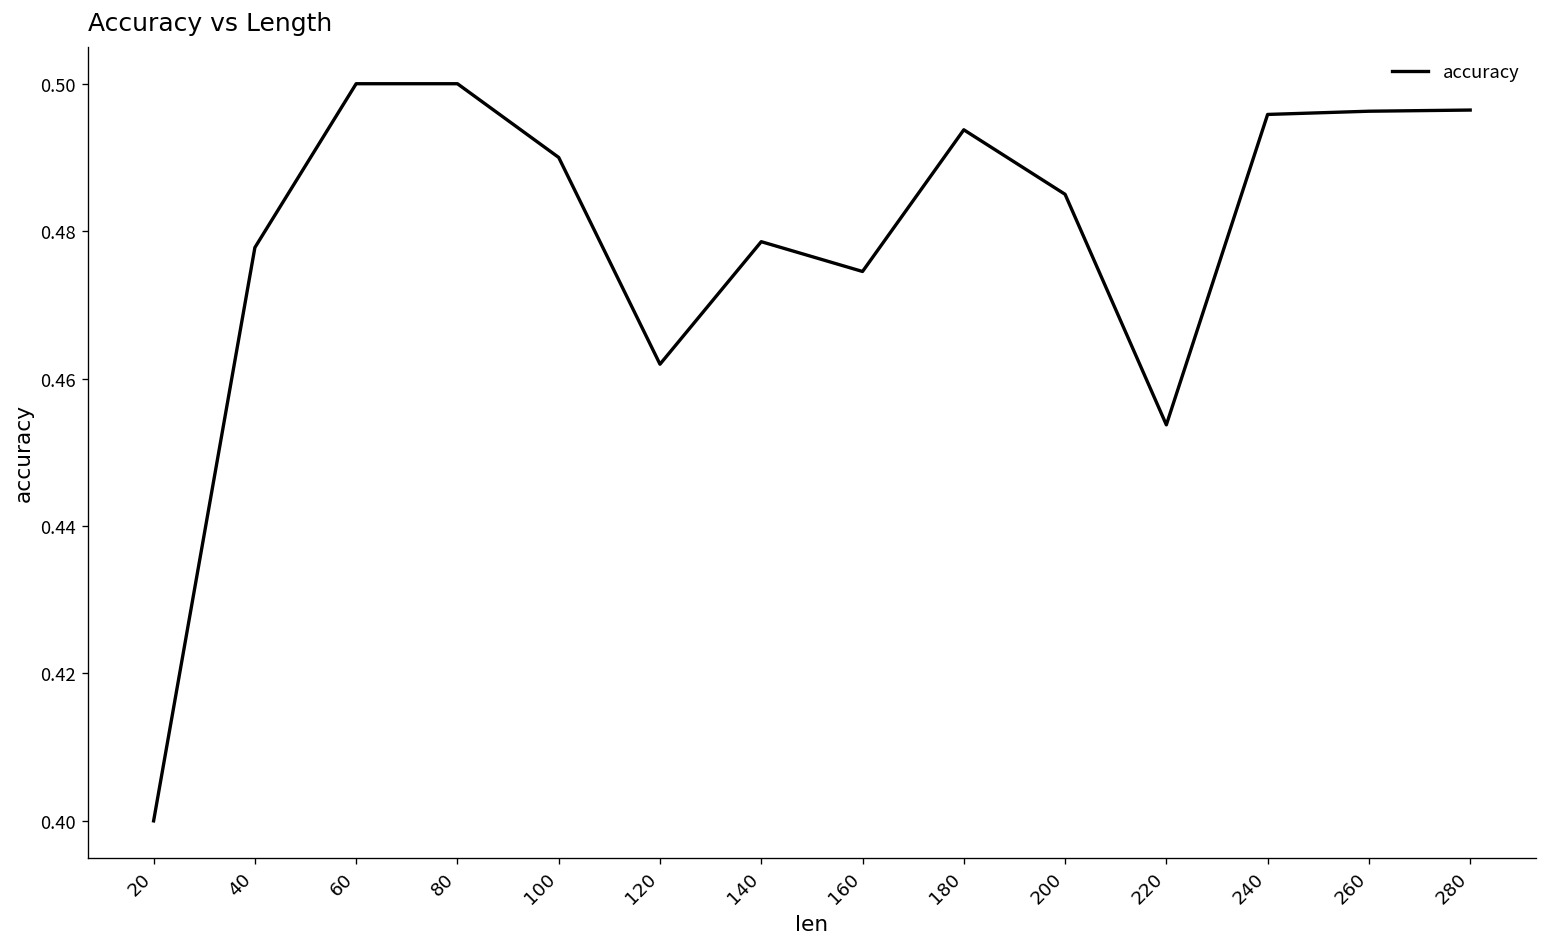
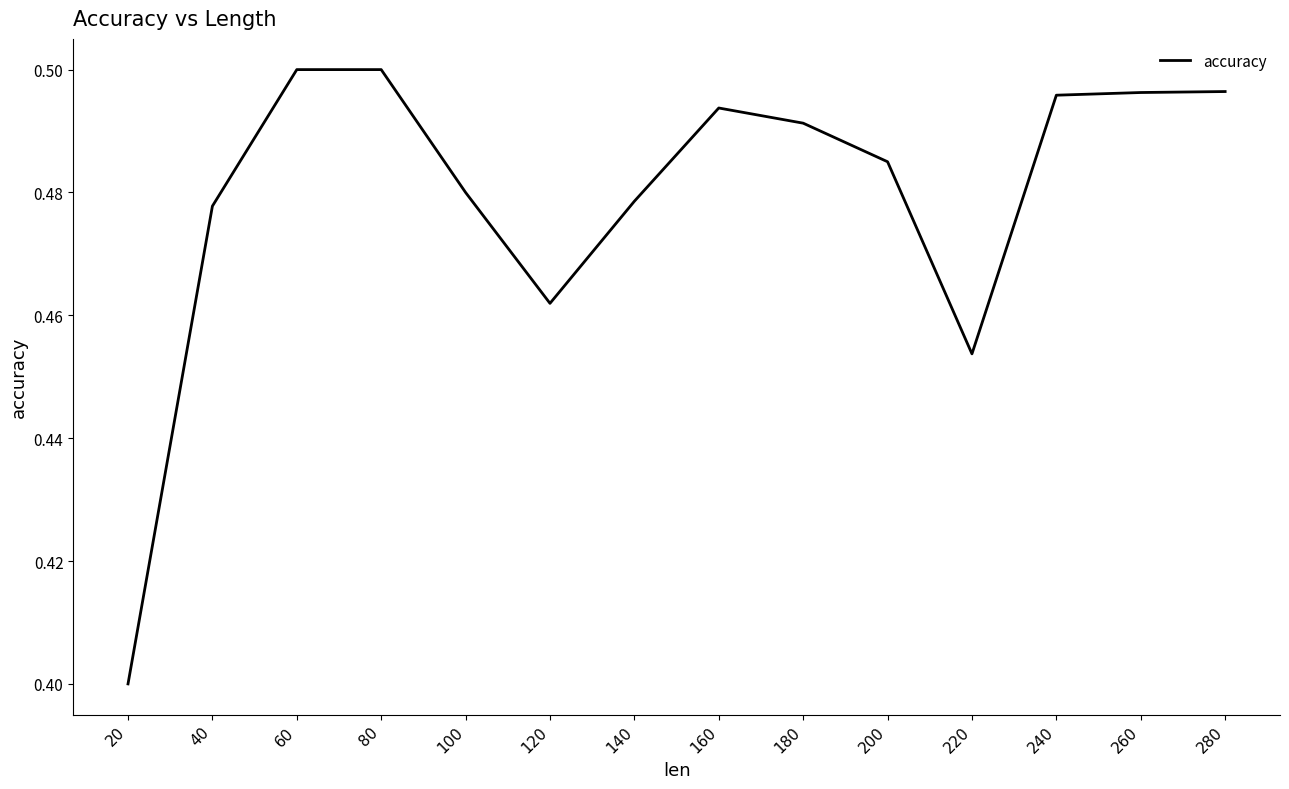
  {
    "20": 0.400,
    "40": 0.478,
    "60": 0.500,
    "80": 0.500,
-   "100": 0.49,
+   "100": 0.48,
    "120": 0.462,
    "140": 0.479,
-   "160": 0.475,
-   "180": 0.494,
+   "160": 0.494,
+   "180": 0.491,
    "200": 0.485,
    "220": 0.454,
    "240": 0.496,
    "260": 0.496,
    "280": 0.496
  }
